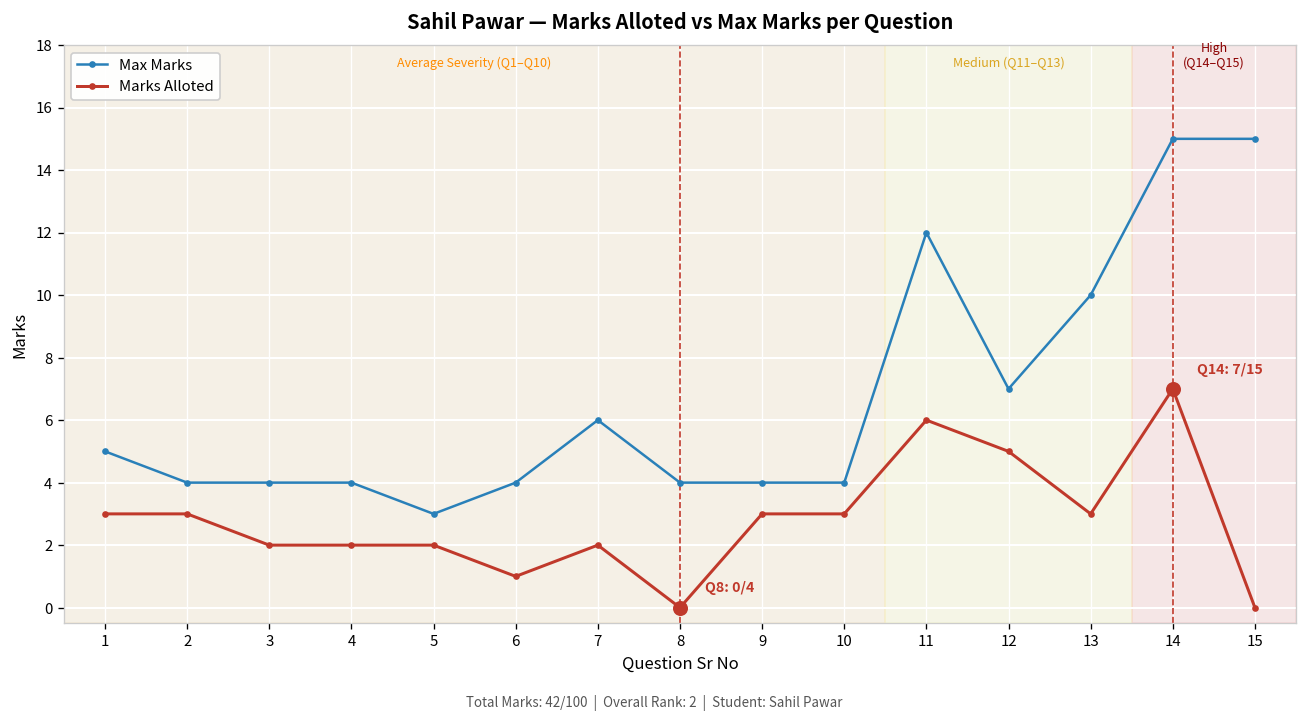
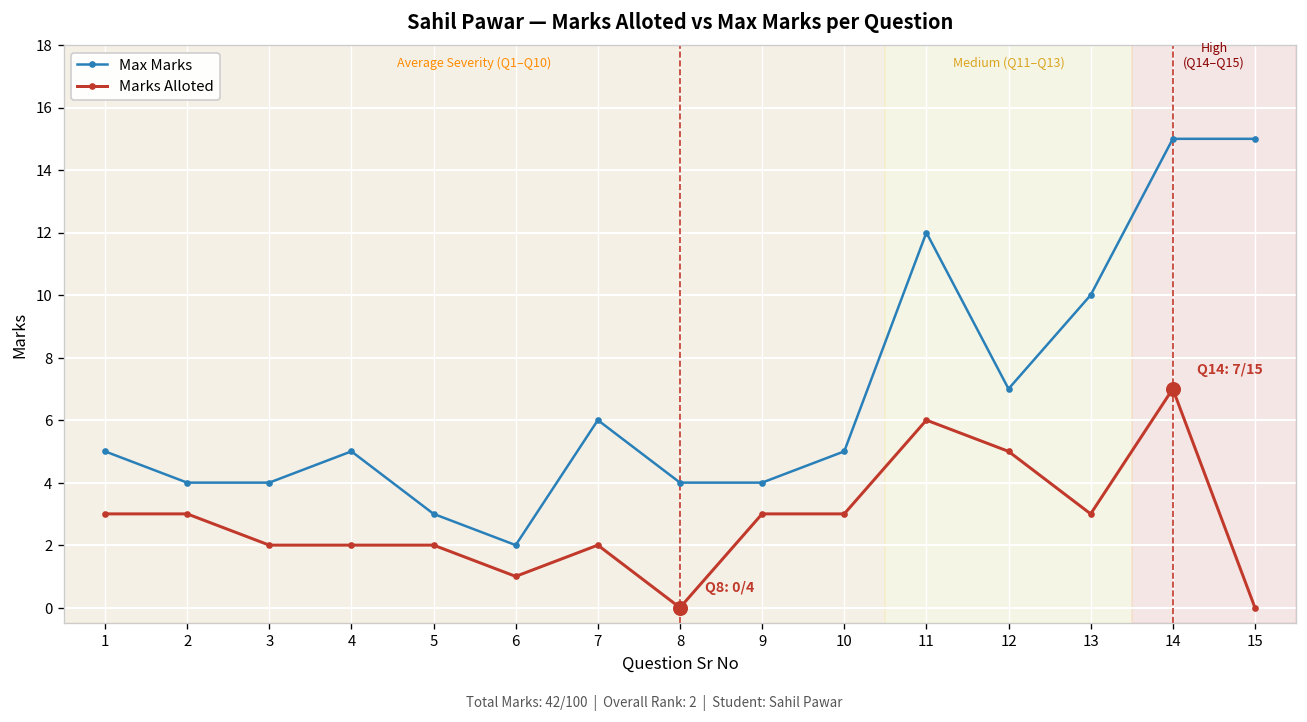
  {
    "Max Marks": {
      "1": 5,
      "2": 4,
      "3": 4,
-     "4": 4,
+     "4": 5,
      "5": 3,
-     "6": 4,
+     "6": 2,
      "7": 6,
      "8": 4,
      "9": 4,
-     "10": 4,
+     "10": 5,
      "11": 12,
      "12": 7,
      "13": 10,
      "14": 15,
      "15": 15
    }
  }
